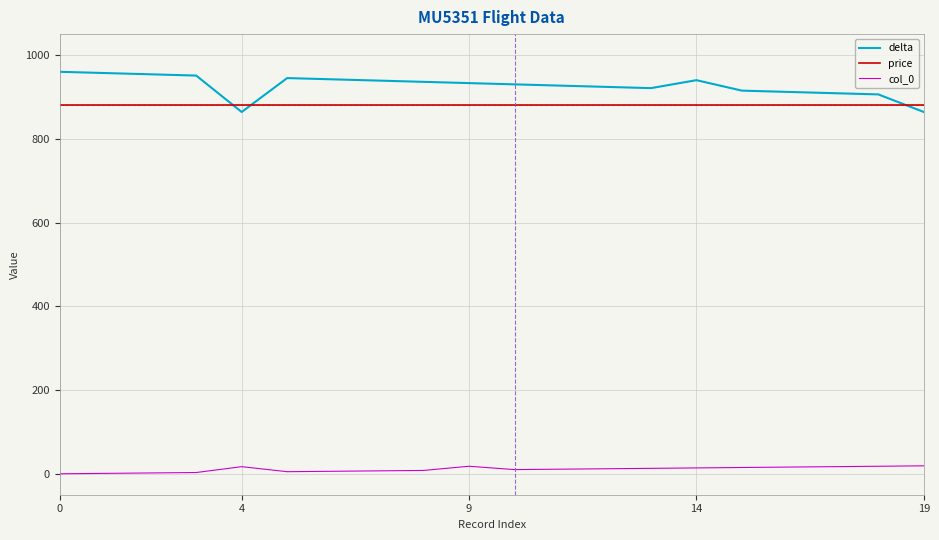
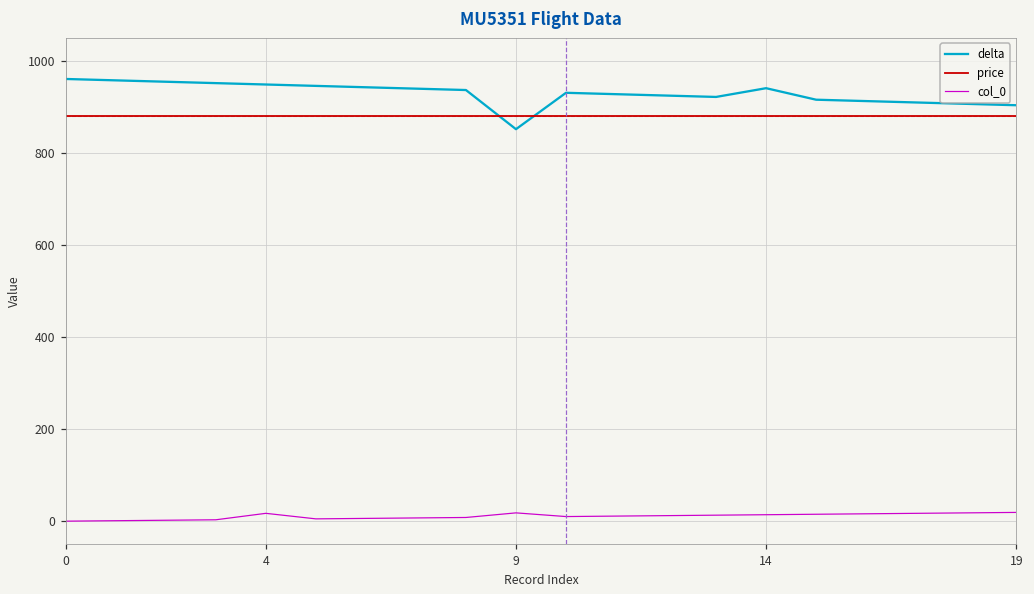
  {
    "delta": {
      "0": 960,
-     "4": 860,
-     "9": 930,
+     "4": 950,
+     "9": 850,
      "14": 940,
-     "19": 860
+     "19": 900
    },
    "price": {
      "0": 880,
      "4": 880,
      "9": 880,
      "14": 880,
      "19": 880
    },
    "col_0": {
      "0": 0,
      "4": 20,
      "9": 20,
      "14": 10,
      "19": 20
    }
  }
